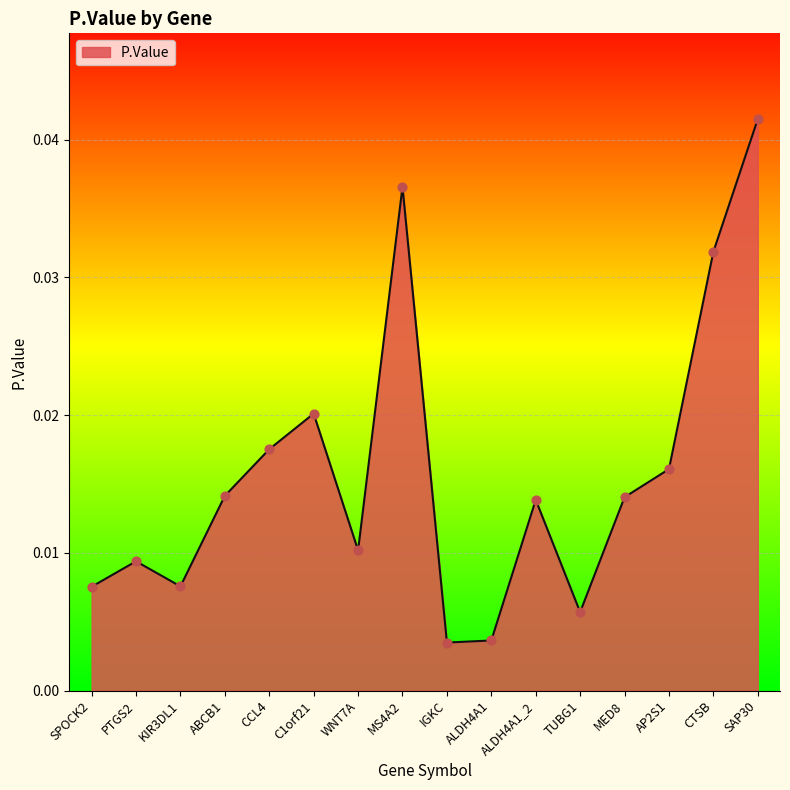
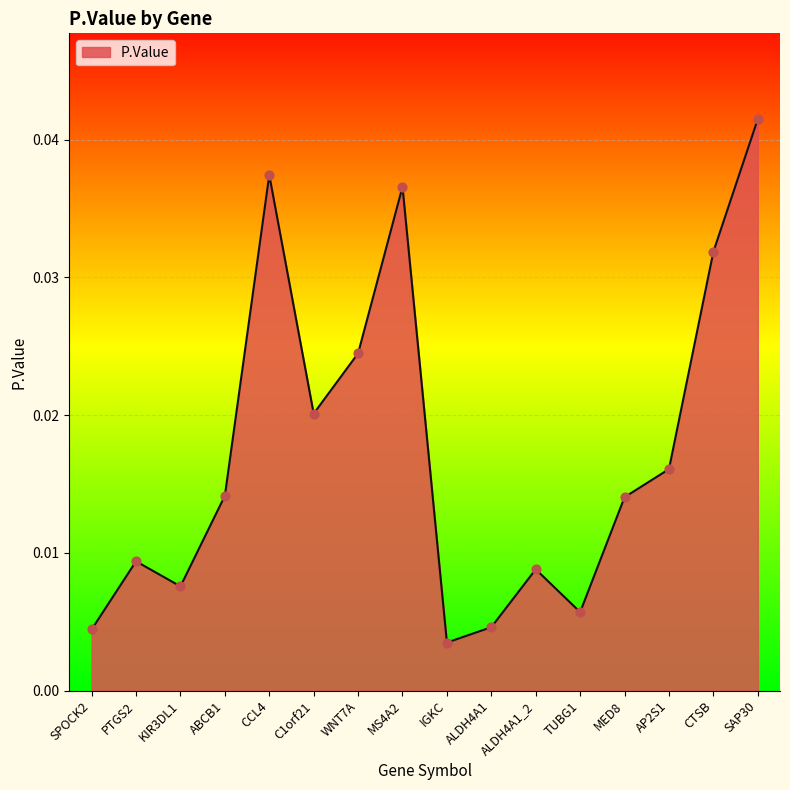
  {
-   "SPOCK2": 0.0075,
+   "SPOCK2": 0.0044,
    "PTGS2": 0.0094,
    "KIR3DL1": 0.0076,
    "ABCB1": 0.0141,
-   "CCL4": 0.0175,
+   "CCL4": 0.0374,
    "C1orf21": 0.0201,
-   "WNT7A": 0.0102,
+   "WNT7A": 0.0245,
    "MS4A2": 0.0366,
    "IGKC": 0.0035,
-   "ALDH4A1": 0.0036,
-   "ALDH4A1_2": 0.0139,
+   "ALDH4A1": 0.0046,
+   "ALDH4A1_2": 0.0088,
    "TUBG1": 0.0057,
    "MED8": 0.0140,
    "AP2S1": 0.0161,
    "CTSB": 0.0319,
    "SAP30": 0.0415
  }
